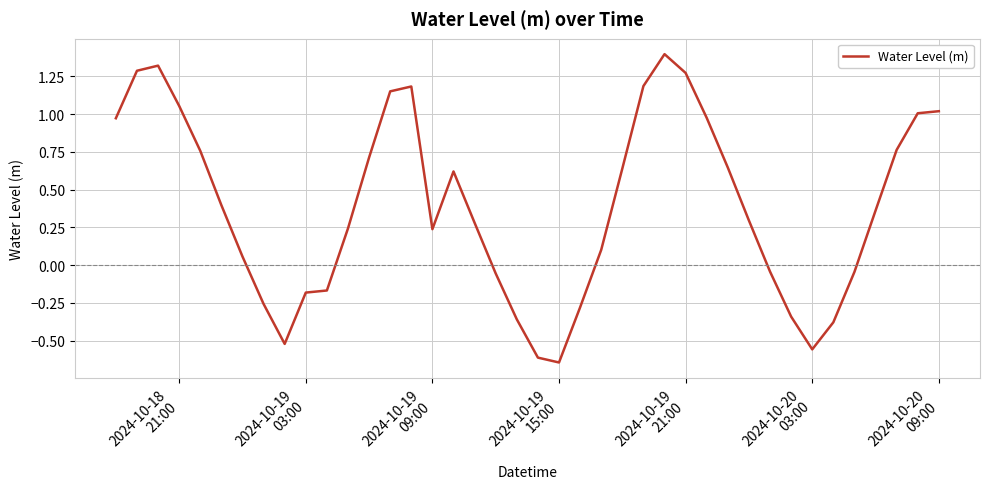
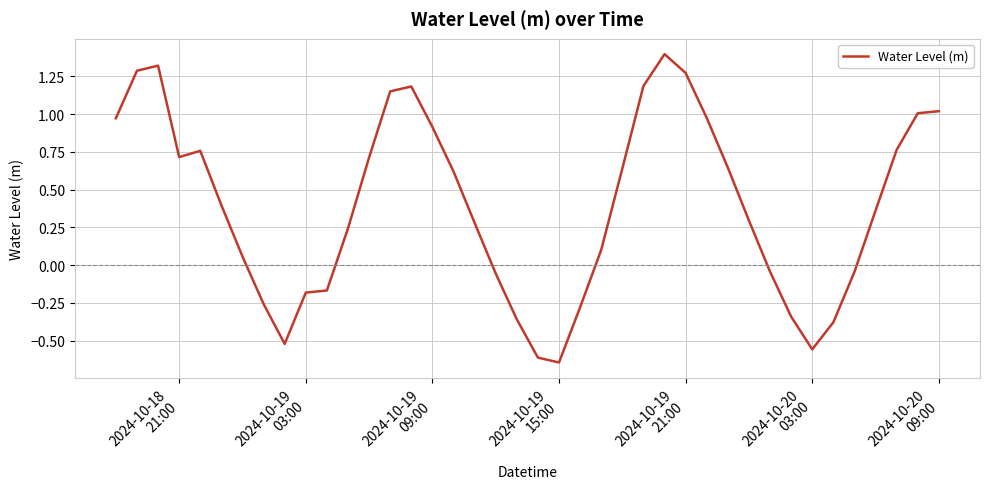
  {
-   "2024-10-18 21:00": 1.05,
+   "2024-10-18 21:00": 0.71,
    "2024-10-19 03:00": -0.18,
-   "2024-10-19 09:00": 0.24,
+   "2024-10-19 09:00": 0.91,
    "2024-10-19 15:00": -0.64,
    "2024-10-19 21:00": 1.27,
    "2024-10-20 03:00": -0.56,
    "2024-10-20 09:00": 1.02
  }
